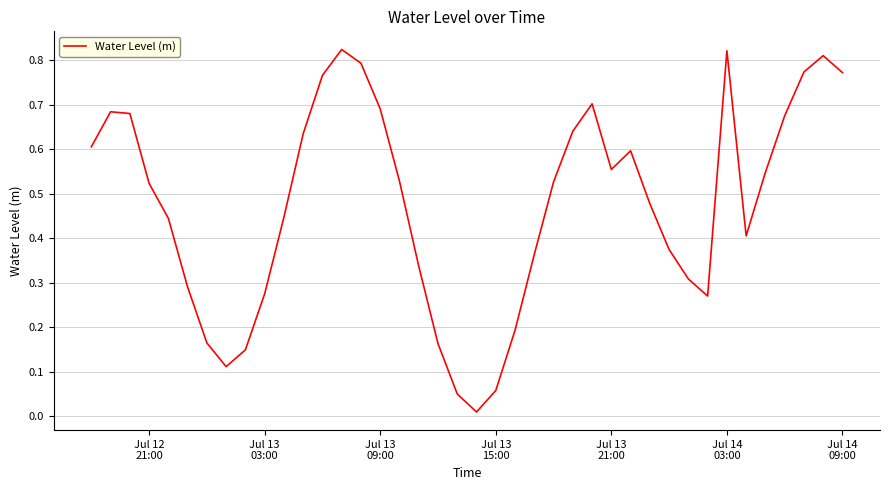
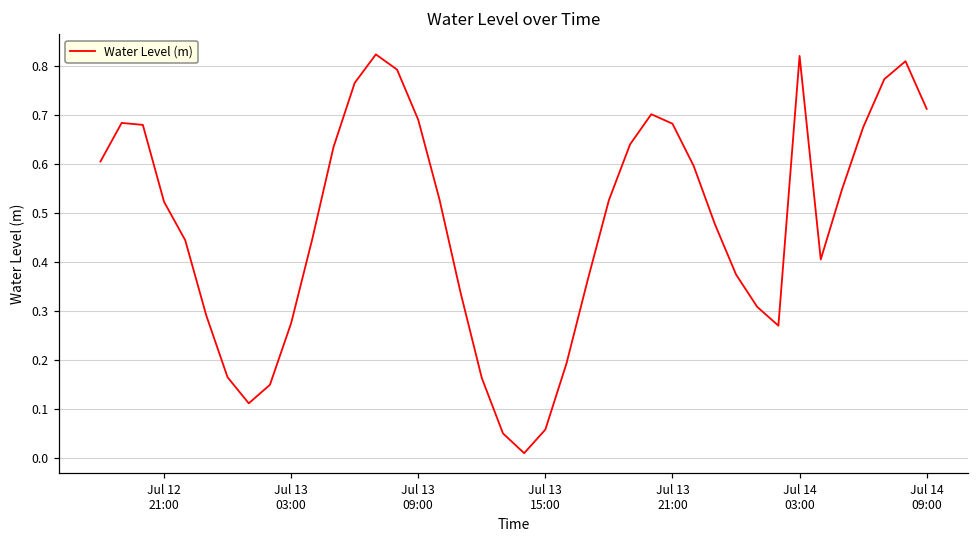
  {
    "Jul 12 21:00": 0.52,
    "Jul 13 03:00": 0.28,
    "Jul 13 09:00": 0.69,
    "Jul 13 15:00": 0.06,
-   "Jul 13 21:00": 0.55,
+   "Jul 13 21:00": 0.68,
    "Jul 14 03:00": 0.82,
-   "Jul 14 09:00": 0.77
+   "Jul 14 09:00": 0.71
  }
